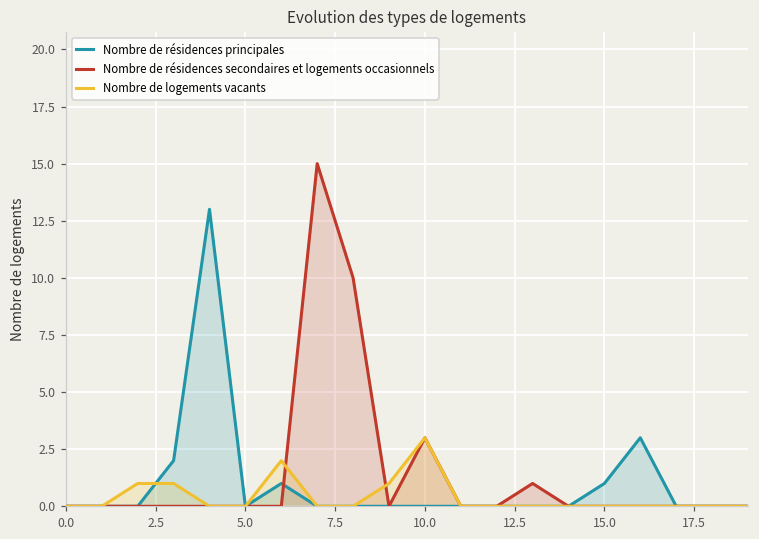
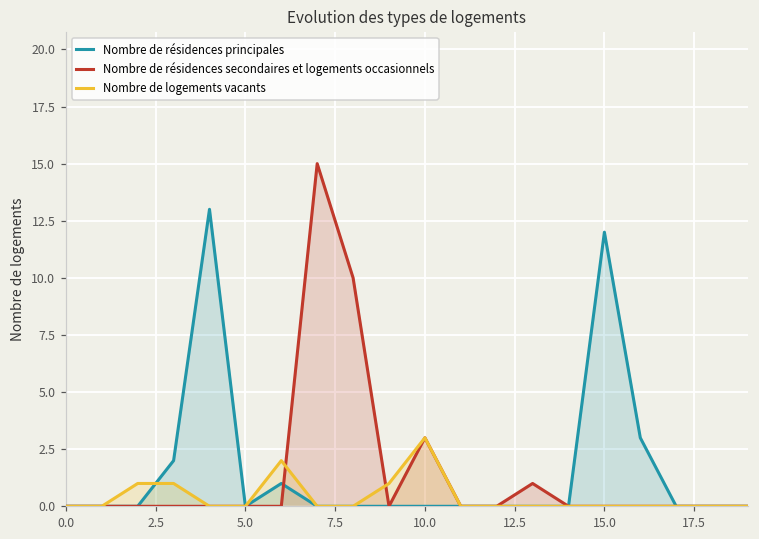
  {
    "Nombre de résidences principales": {
      "10.0": 0,
-     "15.0": 1
+     "15.0": 12
    }
  }
